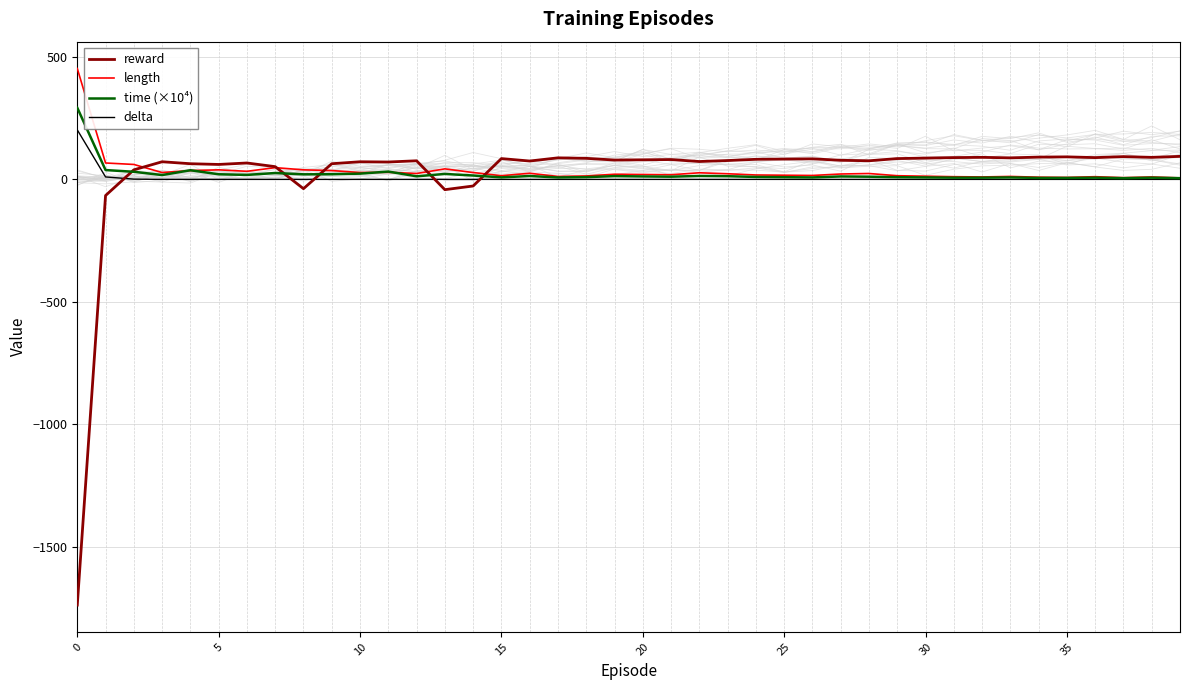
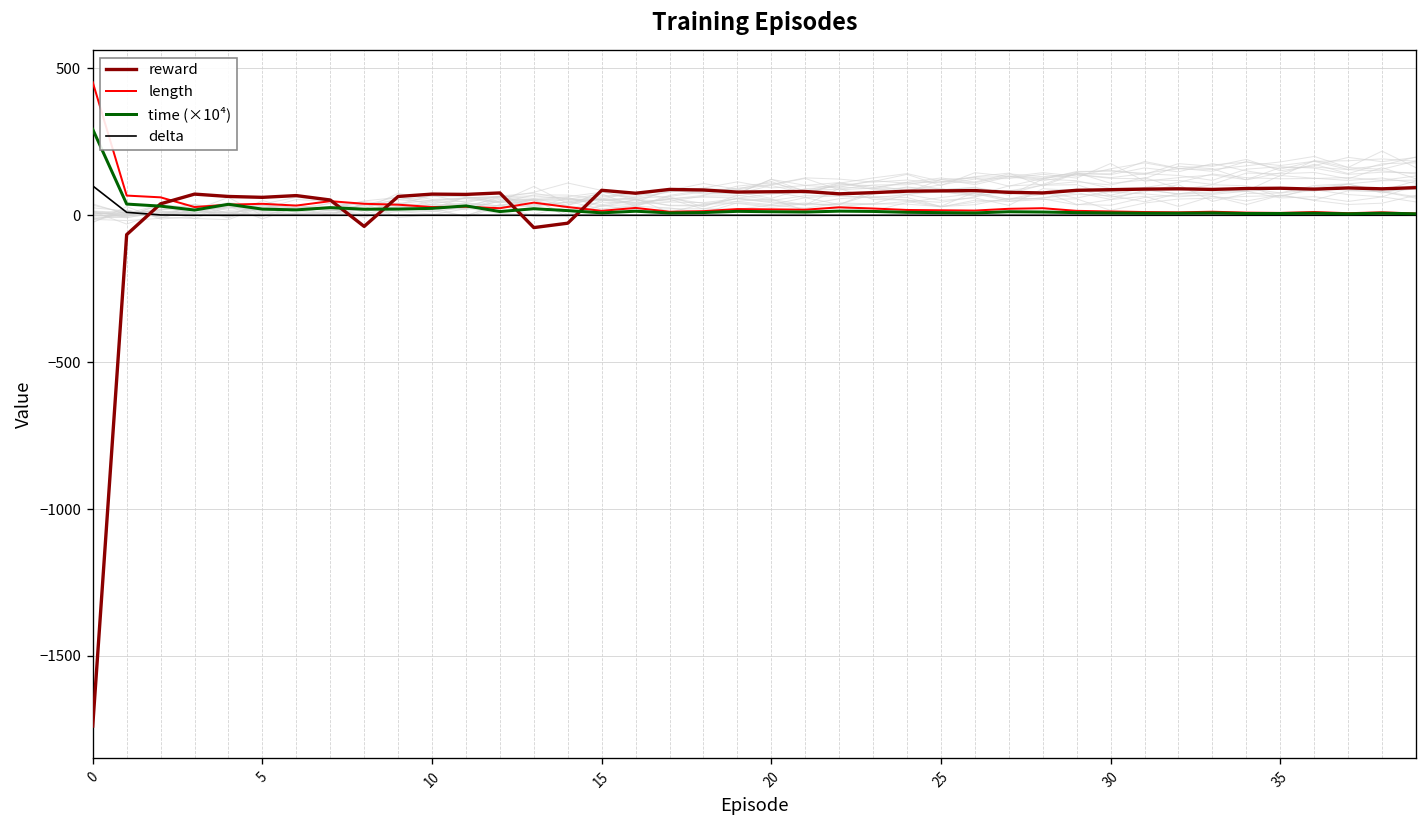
  {
    "reward": {
      "0": -1740,
      "5": 60
    },
    "length": {
      "0": 450
    },
    "time (×10⁴)": {
      "0": 290
    },
    "delta": {
-     "0": 200,
+     "0": 100,
      "20": 0
    }
  }
